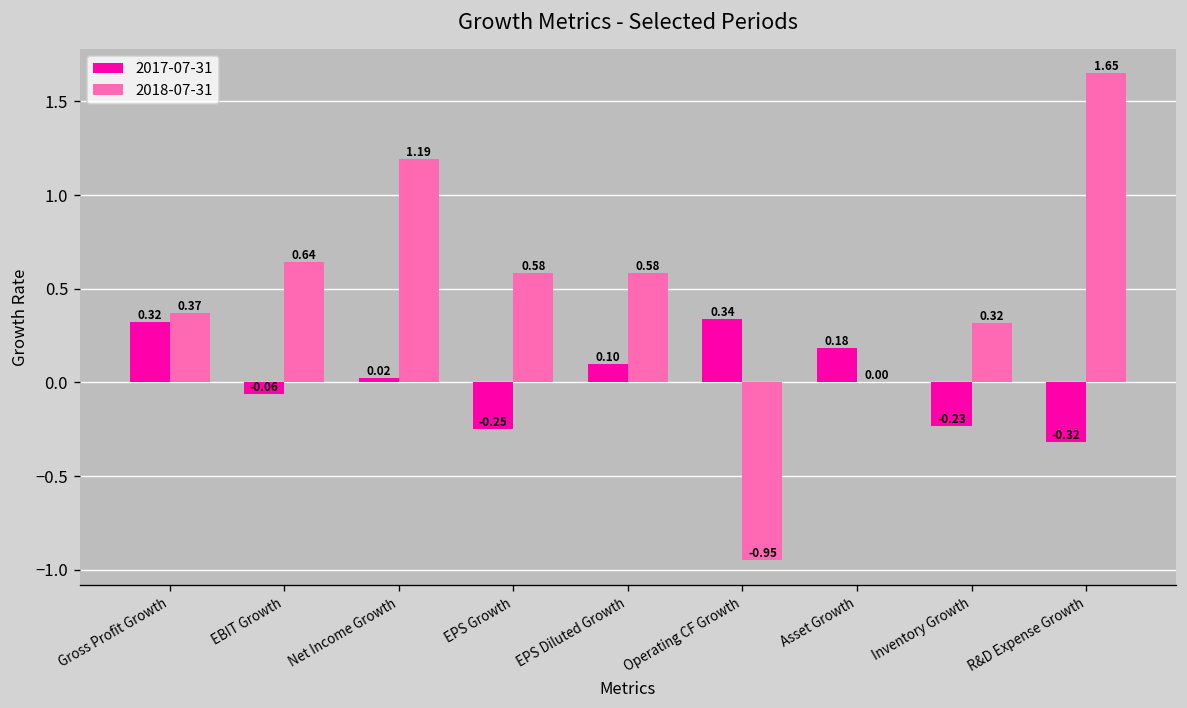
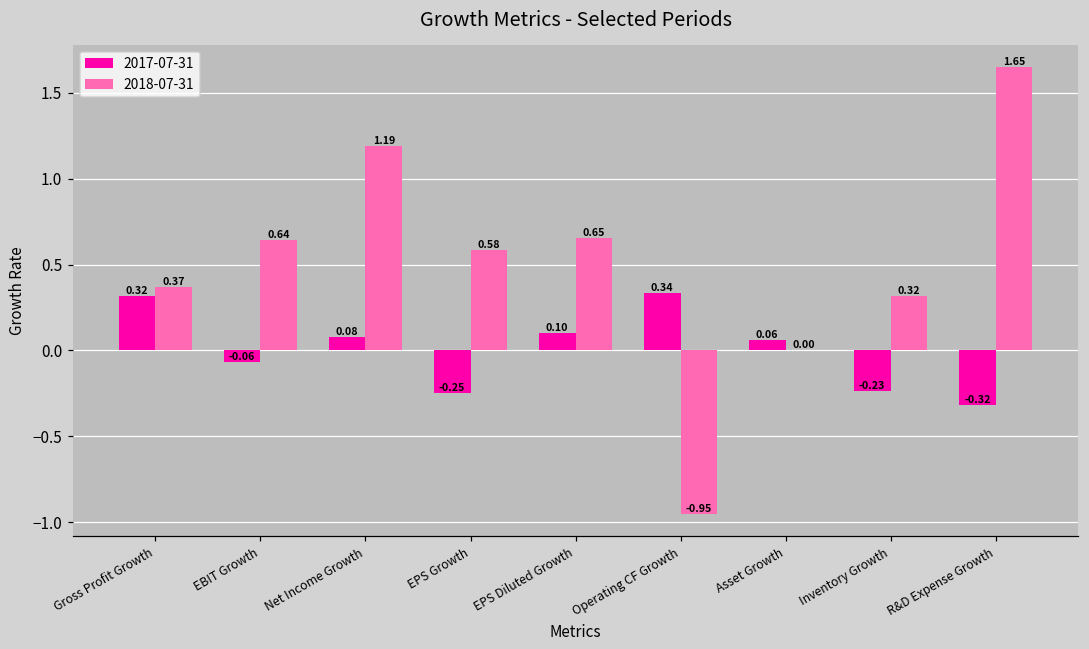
  {
    "2017-07-31": {
      "Gross Profit Growth": 0.32,
      "EBIT Growth": -0.06,
-     "Net Income Growth": 0.02,
+     "Net Income Growth": 0.08,
      "EPS Growth": -0.25,
      "EPS Diluted Growth": 0.10,
      "Operating CF Growth": 0.34,
-     "Asset Growth": 0.18,
+     "Asset Growth": 0.06,
      "Inventory Growth": -0.23,
      "R&D Expense Growth": -0.32
    },
    "2018-07-31": {
      "Gross Profit Growth": 0.37,
      "EBIT Growth": 0.64,
      "Net Income Growth": 1.19,
      "EPS Growth": 0.58,
-     "EPS Diluted Growth": 0.58,
+     "EPS Diluted Growth": 0.65,
      "Operating CF Growth": -0.95,
      "Asset Growth": 0.00,
      "Inventory Growth": 0.32,
      "R&D Expense Growth": 1.65
    }
  }
